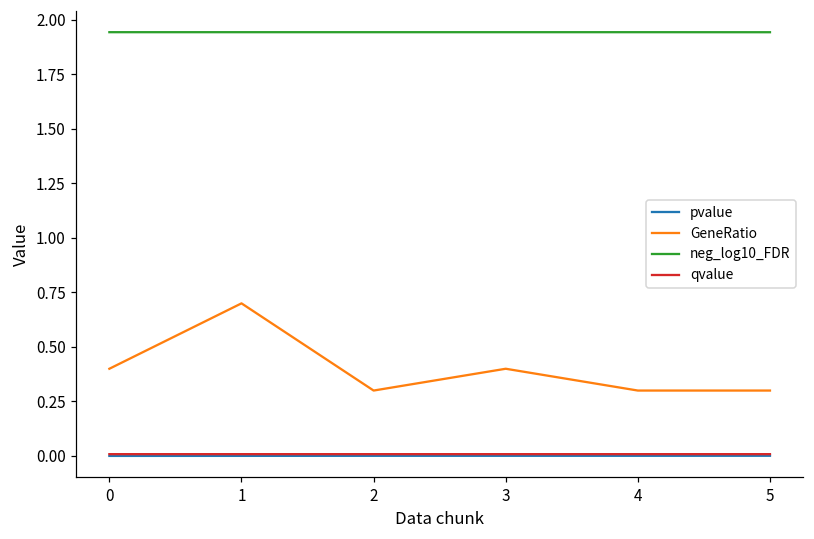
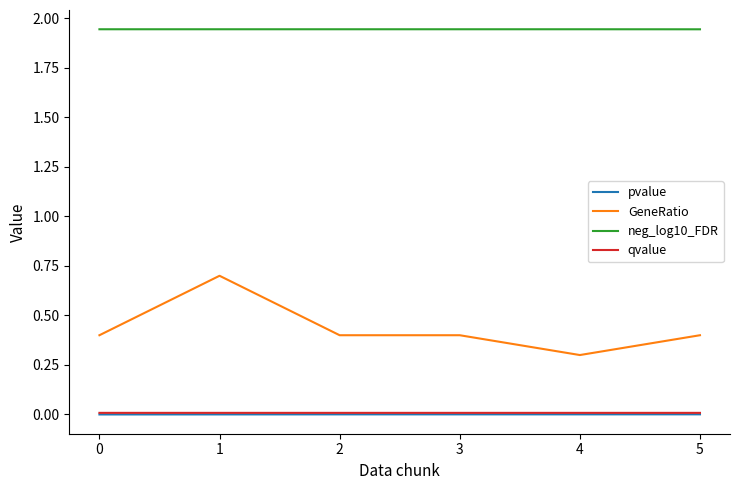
  {
    "GeneRatio": {
      "0": 0.4,
      "1": 0.7,
-     "2": 0.3,
+     "2": 0.4,
      "3": 0.4,
      "4": 0.3,
-     "5": 0.3
+     "5": 0.4
    },
    "neg_log10_FDR": {
      "0": 1.94,
      "1": 1.94,
      "2": 1.94,
      "3": 1.94,
      "4": 1.94,
      "5": 1.94
    }
  }
